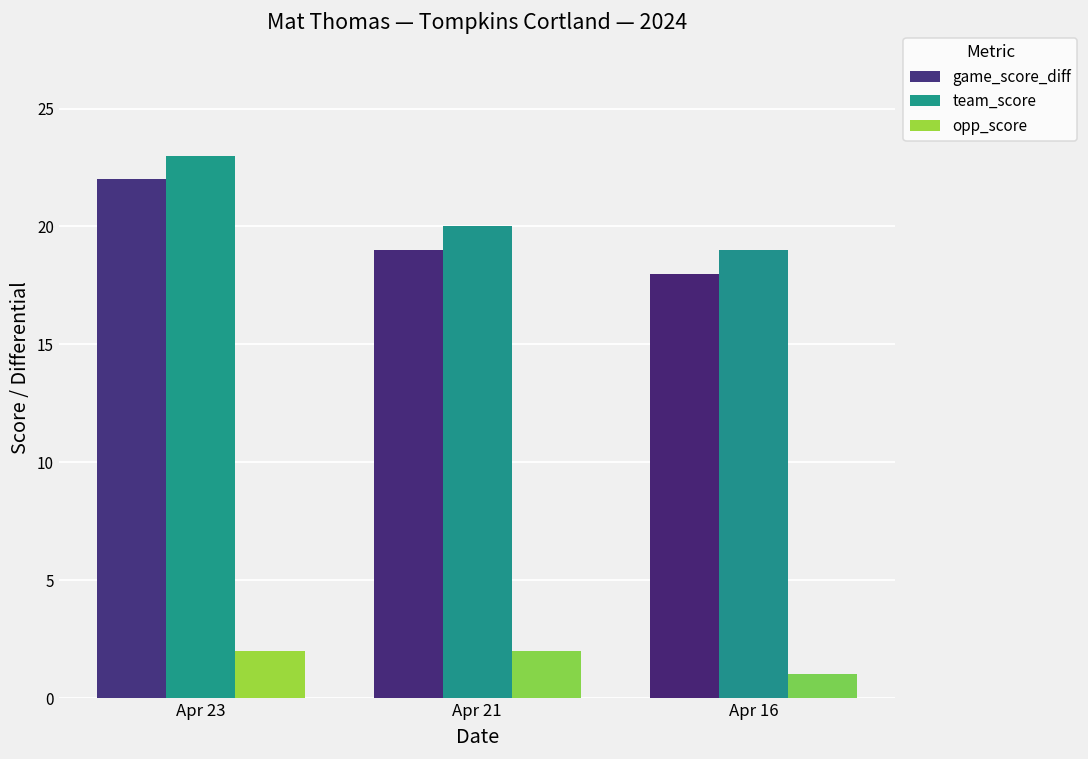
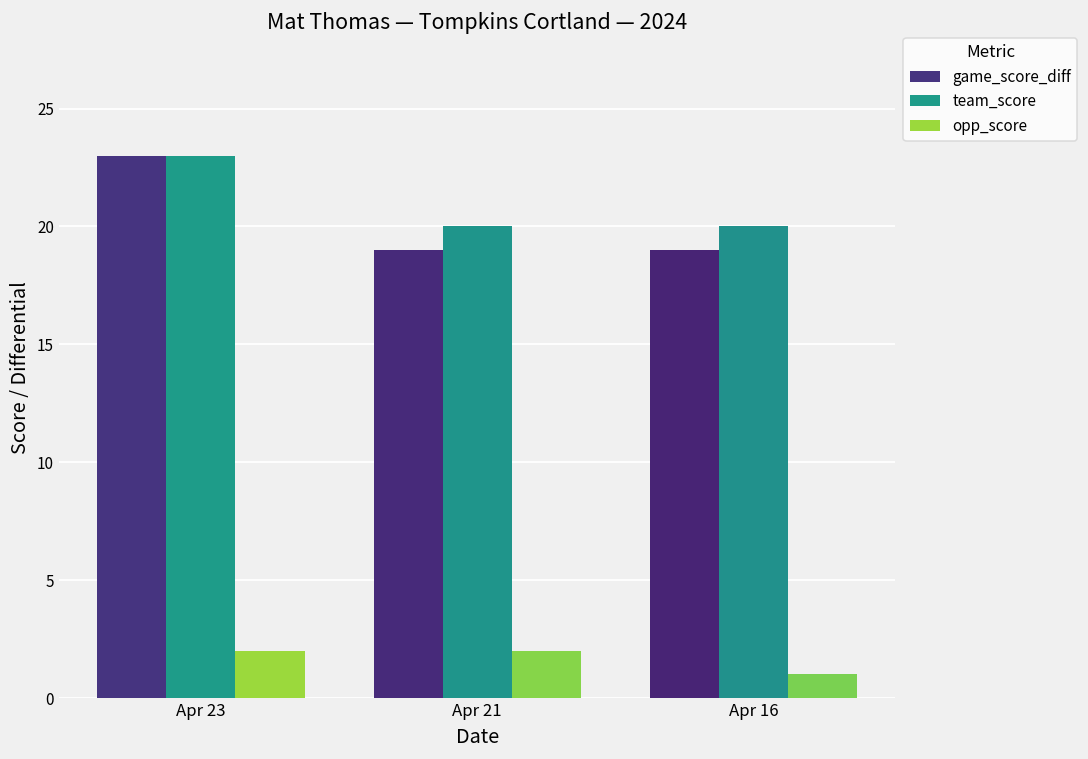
  {
    "game_score_diff": {
-     "Apr 23": 22,
+     "Apr 23": 23,
      "Apr 21": 19,
-     "Apr 16": 18
+     "Apr 16": 19
    },
    "team_score": {
      "Apr 23": 23,
      "Apr 21": 20,
-     "Apr 16": 19
+     "Apr 16": 20
    },
    "opp_score": {
      "Apr 23": 2,
      "Apr 21": 2,
      "Apr 16": 1
    }
  }
